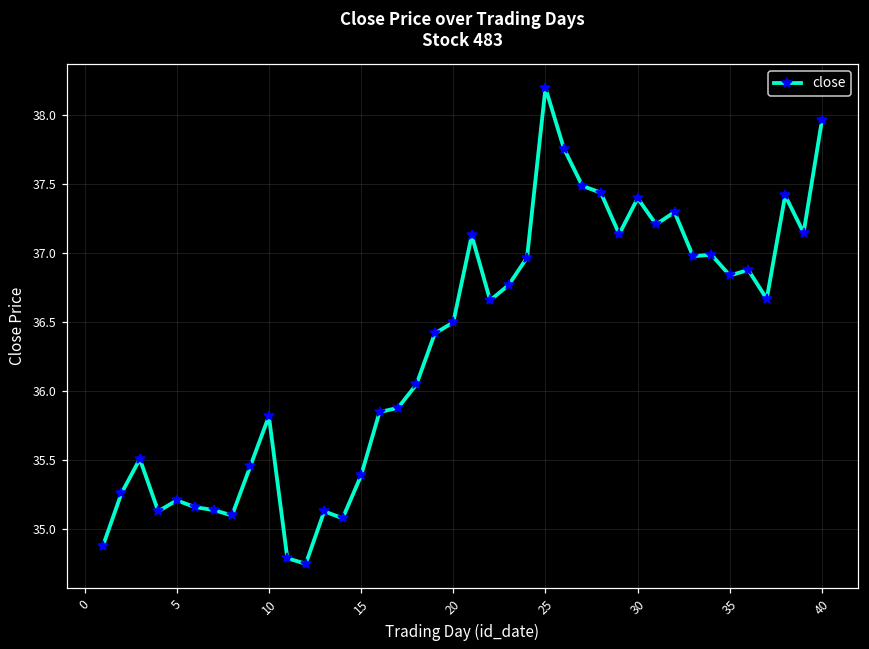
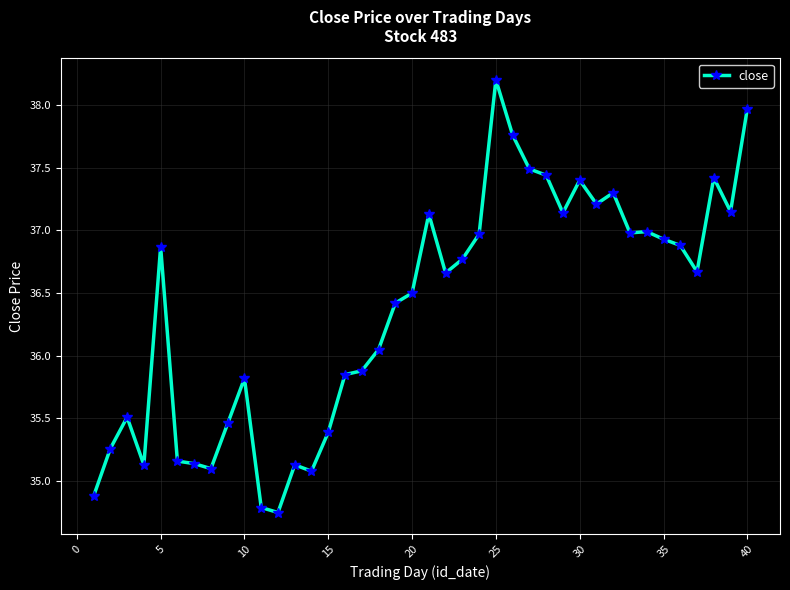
  {
-   "5": 35.21,
+   "5": 36.87,
    "10": 35.82,
    "15": 35.39,
    "20": 36.50,
    "25": 38.20,
    "30": 37.40,
-   "35": 36.84,
+   "35": 36.93,
    "40": 37.97
  }
